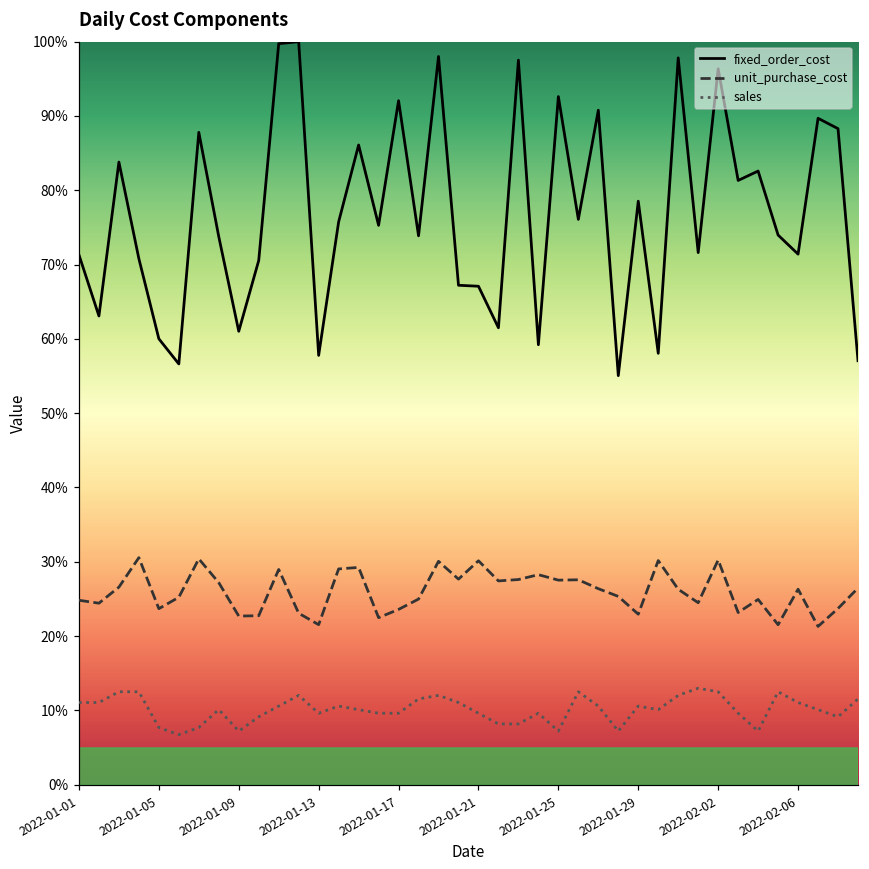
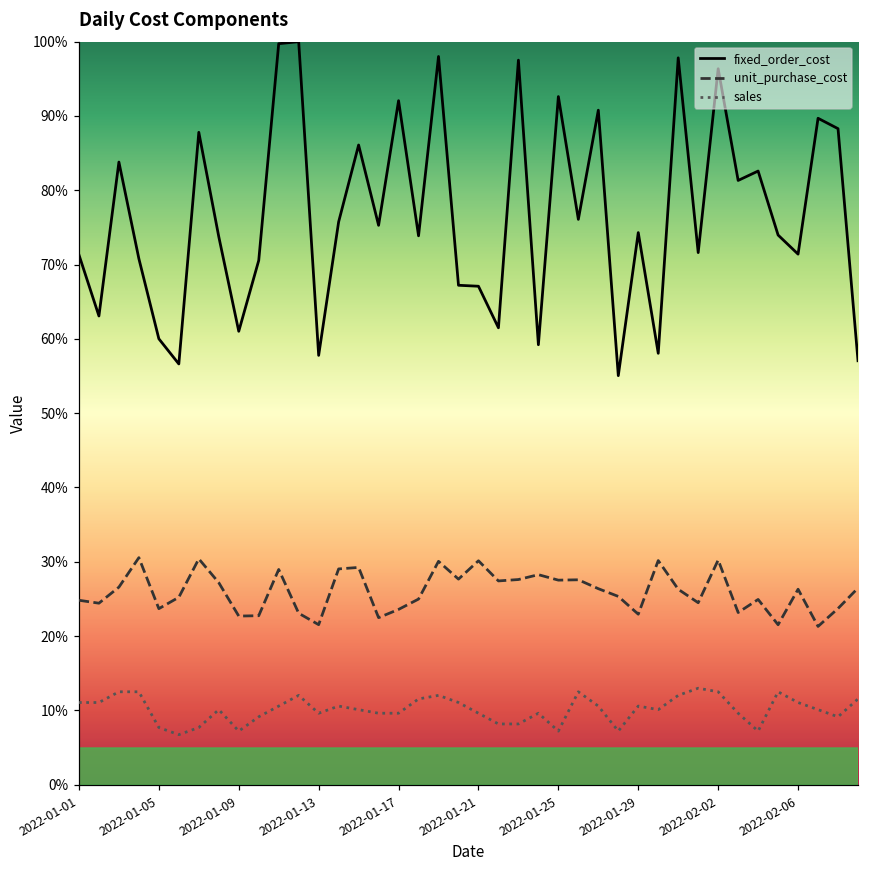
  {
    "fixed_order_cost": {
      "2022-01-01": "71%",
      "2022-01-05": "60%",
      "2022-01-09": "61%",
      "2022-01-13": "58%",
      "2022-01-17": "92%",
      "2022-01-21": "67%",
      "2022-01-25": "93%",
-     "2022-01-29": "79%",
+     "2022-01-29": "74%",
      "2022-02-06": "71%"
    }
  }
